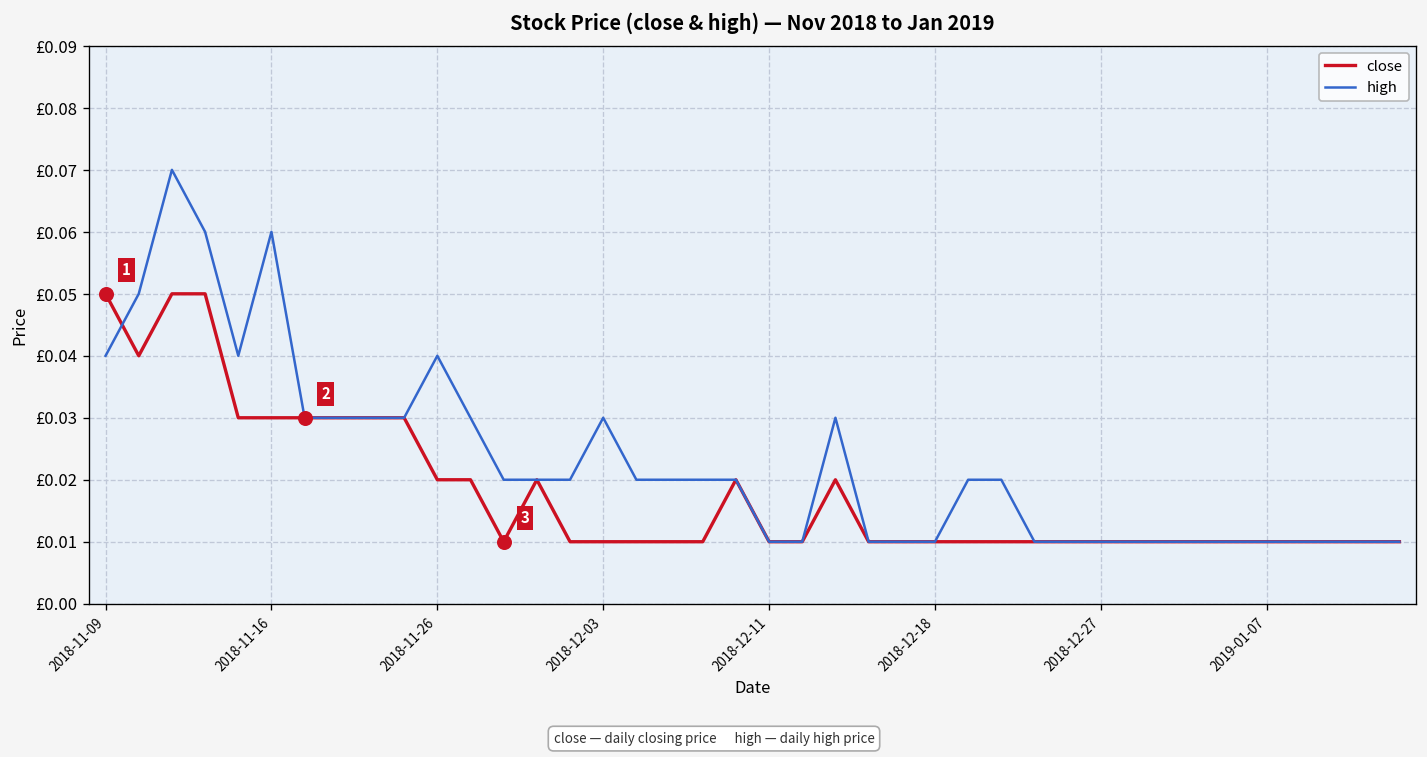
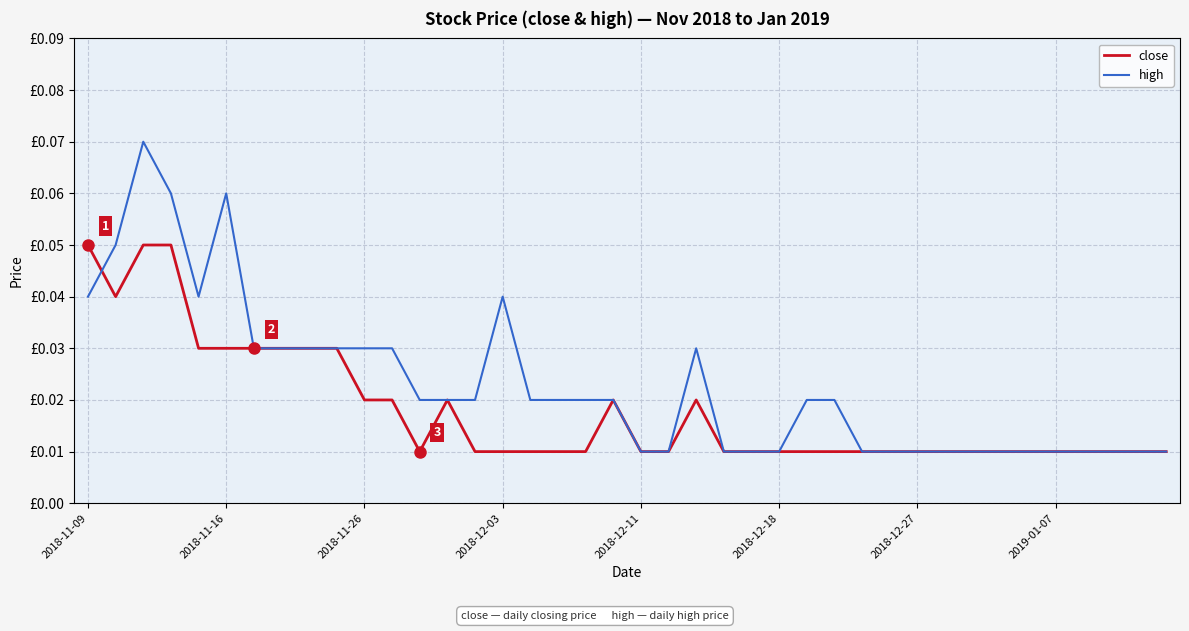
  {
    "high": {
      "2018-11-09": "£0.04",
      "2018-11-16": "£0.06",
-     "2018-11-26": "£0.04",
-     "2018-12-03": "£0.03"
+     "2018-11-26": "£0.03",
+     "2018-12-03": "£0.04"
    }
  }
